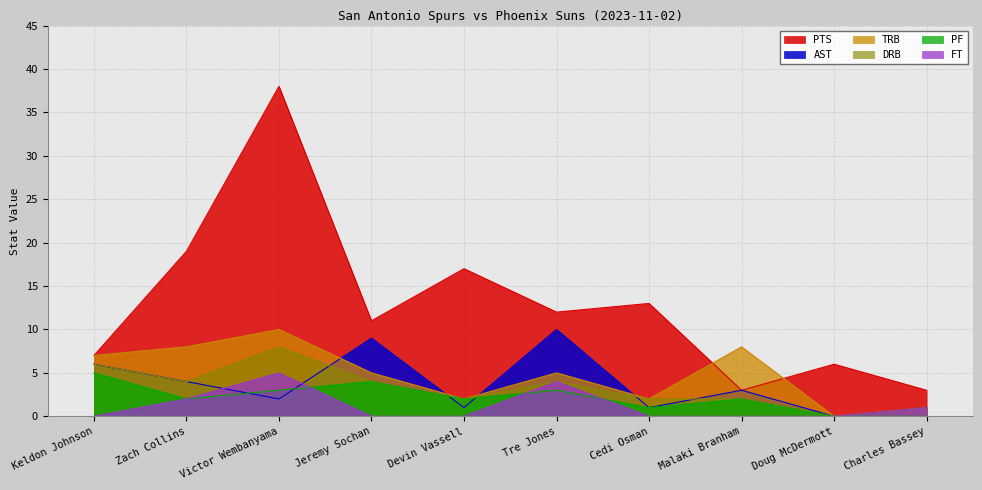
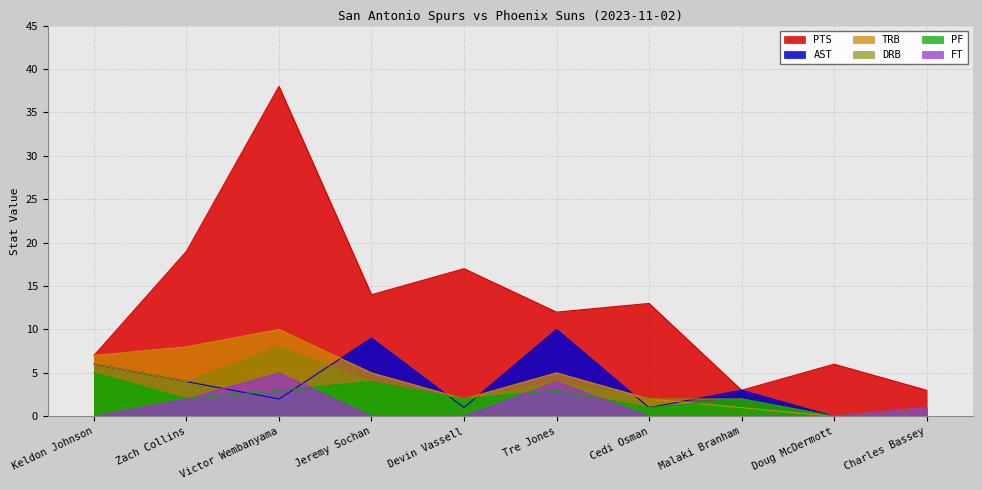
  {
    "PTS": {
      "Zach Collins": 19,
      "Victor Wembanyama": 38,
-     "Jeremy Sochan": 11,
+     "Jeremy Sochan": 14,
      "Devin Vassell": 17,
      "Tre Jones": 12,
      "Cedi Osman": 13,
      "Doug McDermott": 6,
      "Charles Bassey": 3
    },
    "AST": {
      "Victor Wembanyama": 2,
      "Jeremy Sochan": 9,
      "Devin Vassell": 1,
      "Tre Jones": 10
    },
    "TRB": {
      "Zach Collins": 8,
      "Victor Wembanyama": 10,
      "Jeremy Sochan": 5,
      "Tre Jones": 5,
-     "Malaki Branham": 8
+     "Malaki Branham": 1
    },
    "DRB": {
      "Victor Wembanyama": 8
    },
    "PF": {
      "Keldon Johnson": 5,
      "Victor Wembanyama": 3,
      "Tre Jones": 3,
      "Charles Bassey": 0
    },
    "FT": {
      "Keldon Johnson": 0,
      "Victor Wembanyama": 5,
      "Jeremy Sochan": 0,
      "Devin Vassell": 0,
      "Cedi Osman": 0,
      "Malaki Branham": 0
    }
  }
